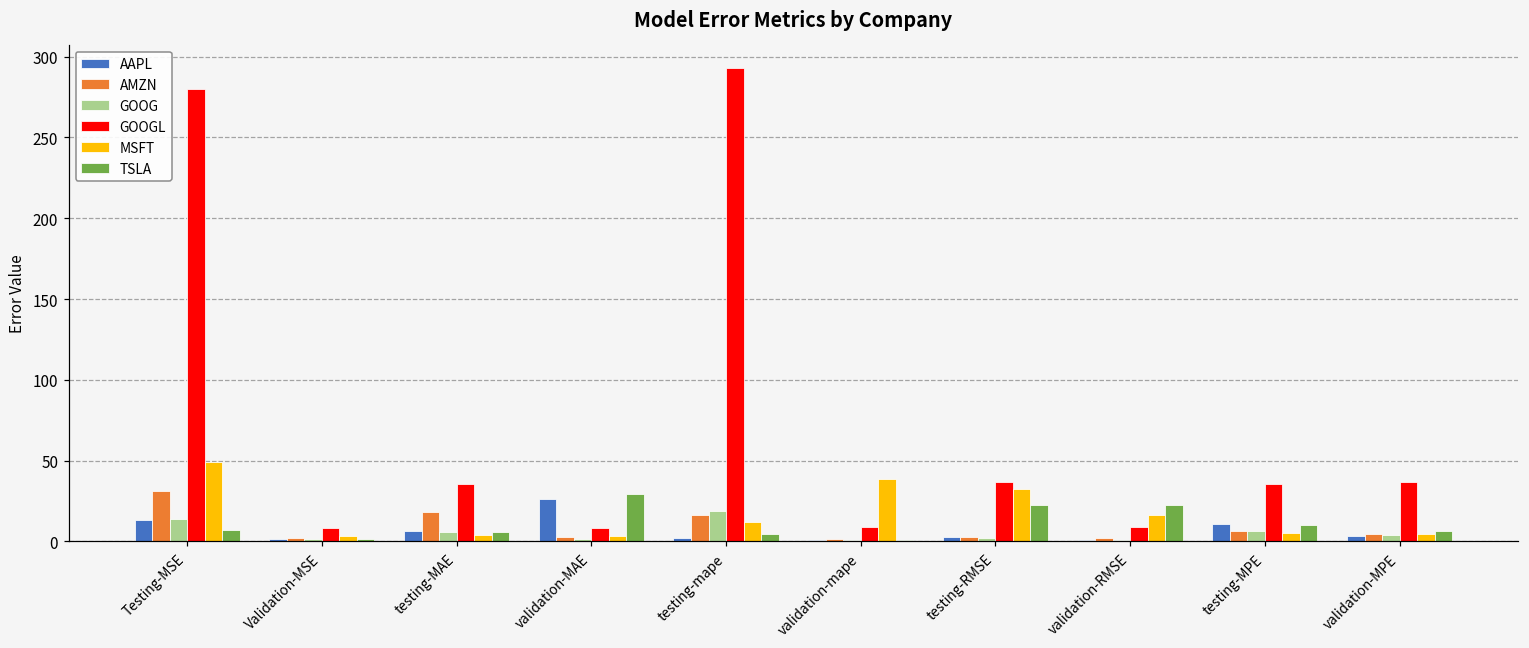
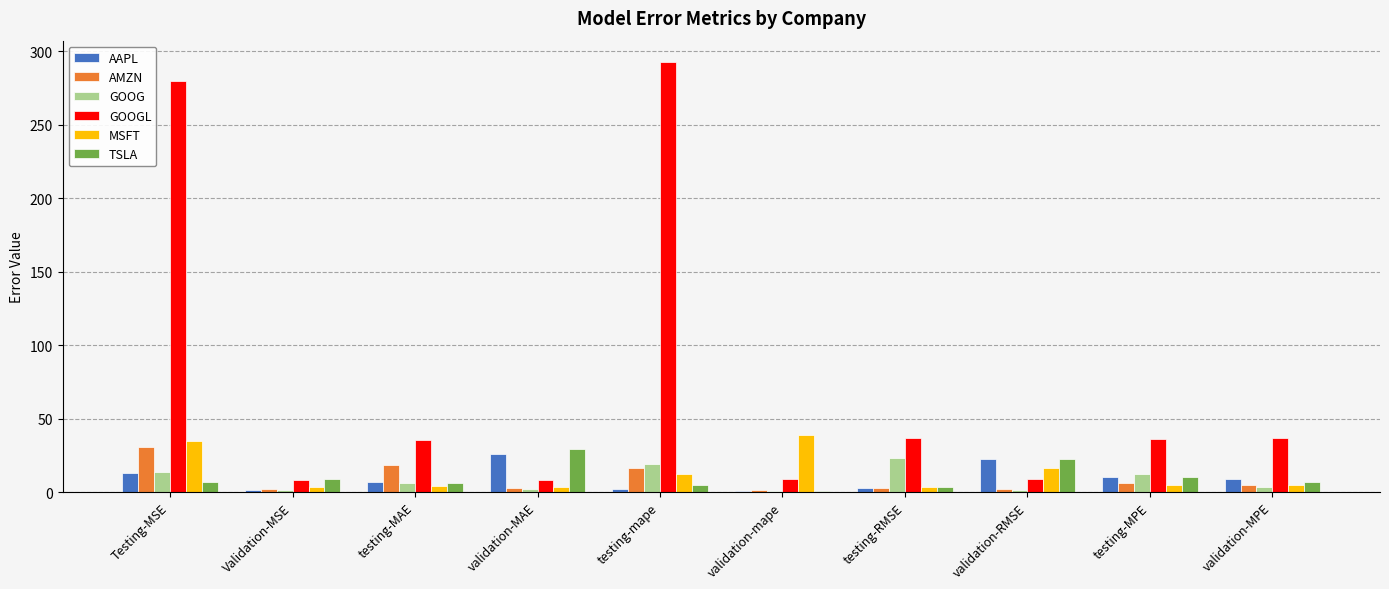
  {
    "AAPL": {
      "Testing-MSE": 13,
      "testing-MAE": 7,
      "validation-MAE": 26,
      "testing-mape": 2,
      "testing-RMSE": 3,
-     "validation-RMSE": 1,
+     "validation-RMSE": 23,
      "testing-MPE": 11,
-     "validation-MPE": 4
+     "validation-MPE": 9
    },
    "AMZN": {
      "Testing-MSE": 31,
      "Validation-MSE": 2,
      "testing-MAE": 18,
      "validation-MAE": 3,
      "testing-mape": 17,
      "validation-mape": 2,
      "testing-RMSE": 2,
      "validation-RMSE": 2,
      "testing-MPE": 6,
      "validation-MPE": 5
    },
    "GOOG": {
      "Testing-MSE": 14,
      "Validation-MSE": 2,
      "testing-MAE": 6,
      "validation-MAE": 2,
      "testing-mape": 19,
-     "testing-RMSE": 2,
-     "testing-MPE": 6,
+     "testing-RMSE": 23,
+     "testing-MPE": 12,
      "validation-MPE": 4
    },
    "GOOGL": {
      "Testing-MSE": 280,
      "Validation-MSE": 9,
      "testing-MAE": 35,
      "validation-MAE": 9,
      "testing-mape": 293,
      "validation-mape": 9,
      "testing-RMSE": 37,
      "validation-RMSE": 9,
      "testing-MPE": 36,
      "validation-MPE": 37
    },
    "MSFT": {
-     "Testing-MSE": 49,
+     "Testing-MSE": 35,
      "Validation-MSE": 3,
      "testing-MAE": 4,
      "validation-MAE": 3,
      "testing-mape": 12,
      "validation-mape": 39,
-     "testing-RMSE": 33,
+     "testing-RMSE": 4,
      "validation-RMSE": 17,
      "testing-MPE": 5,
      "validation-MPE": 5
    },
    "TSLA": {
      "Testing-MSE": 7,
-     "Validation-MSE": 1,
+     "Validation-MSE": 9,
      "testing-MAE": 6,
      "validation-MAE": 29,
      "testing-mape": 5,
-     "testing-RMSE": 22,
+     "testing-RMSE": 4,
      "validation-RMSE": 23,
      "testing-MPE": 10,
      "validation-MPE": 7
    }
  }
